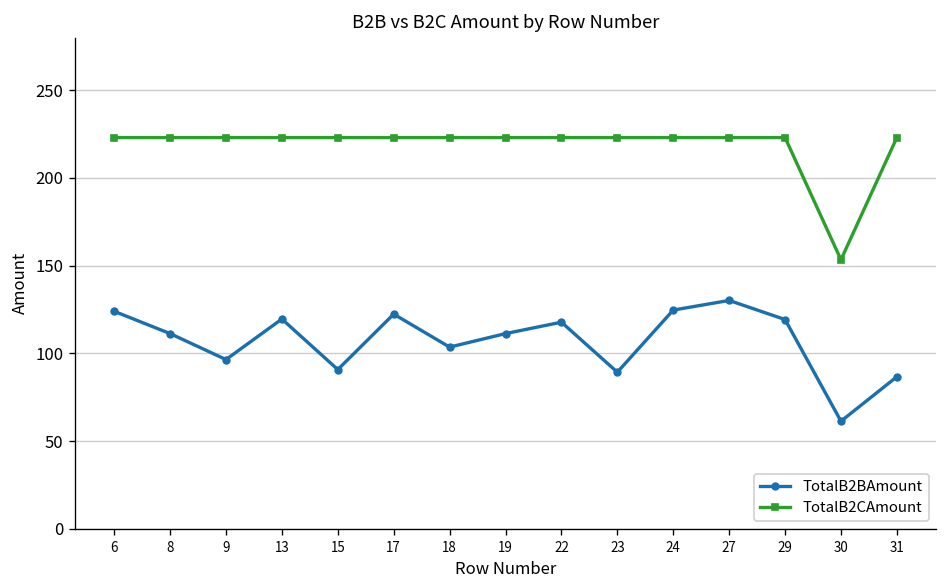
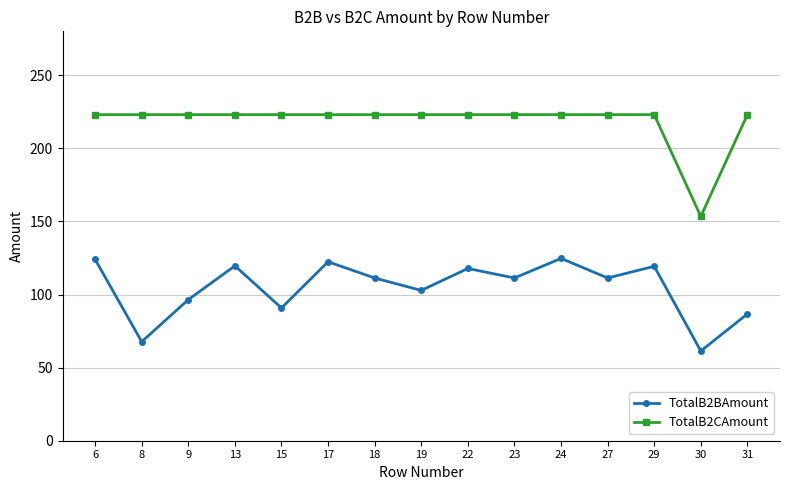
  {
    "TotalB2BAmount": {
      "6": 124,
-     "8": 111,
+     "8": 68,
      "9": 97,
      "13": 120,
      "15": 91,
      "17": 122,
-     "18": 104,
-     "19": 111,
+     "18": 111,
+     "19": 103,
      "22": 118,
-     "23": 89,
+     "23": 111,
      "24": 125,
-     "27": 130,
+     "27": 111,
      "29": 119,
      "30": 61,
      "31": 87
    },
    "TotalB2CAmount": {
      "6": 223,
      "8": 223,
      "9": 223,
      "13": 223,
      "15": 223,
      "17": 223,
      "18": 223,
      "19": 223,
      "22": 223,
      "23": 223,
      "24": 223,
      "27": 223,
      "29": 223,
      "30": 153,
      "31": 223
    }
  }
